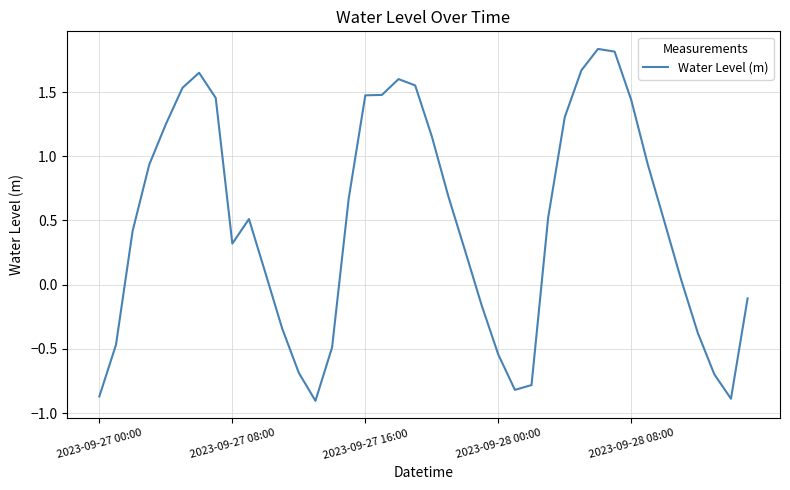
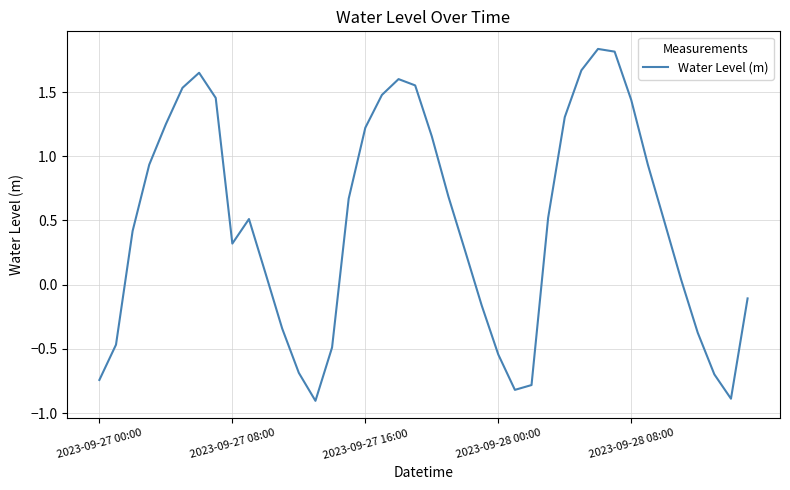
  {
-   "2023-09-27 00:00": -0.87,
+   "2023-09-27 00:00": -0.74,
    "2023-09-27 08:00": 0.32,
-   "2023-09-27 16:00": 1.47,
+   "2023-09-27 16:00": 1.22,
    "2023-09-28 00:00": -0.54,
    "2023-09-28 08:00": 1.44
  }
